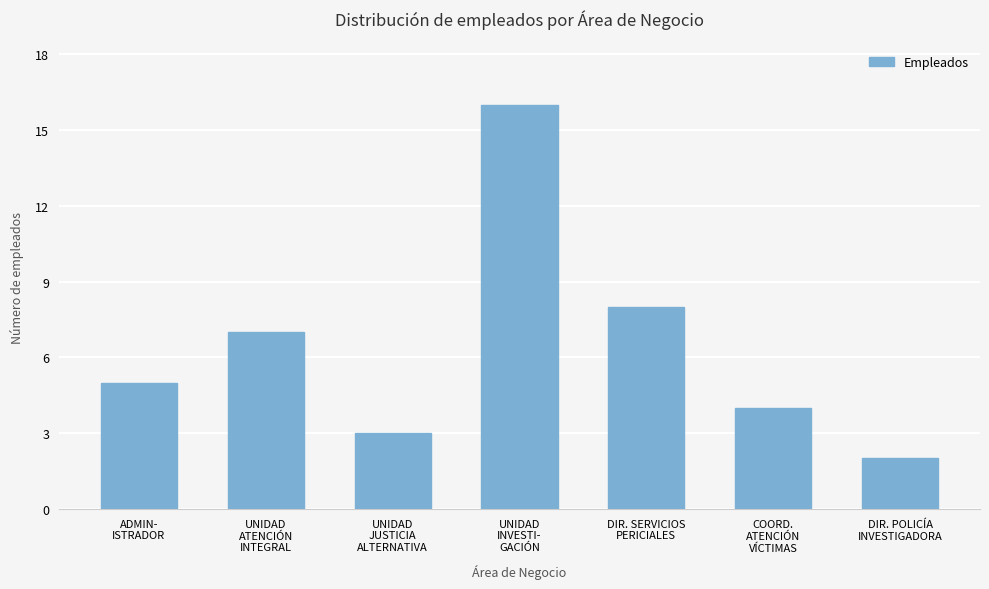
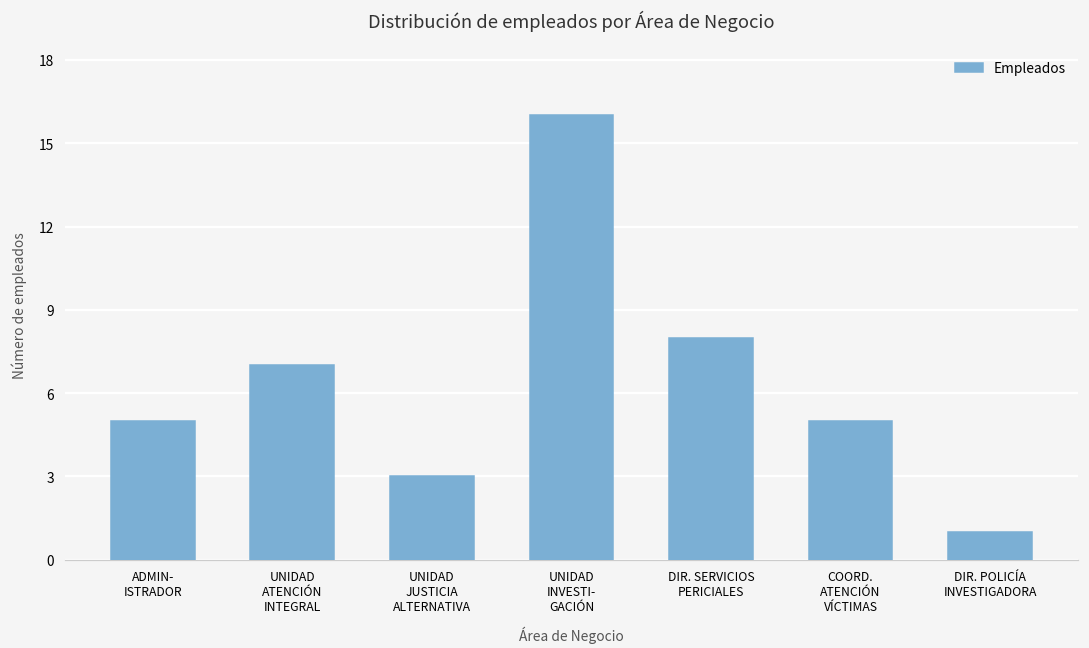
  {
    "ADMIN- ISTRADOR": 5,
    "UNIDAD ATENCIÓN INTEGRAL": 7,
    "UNIDAD JUSTICIA ALTERNATIVA": 3,
    "UNIDAD INVESTI- GACIÓN": 16,
    "DIR. SERVICIOS PERICIALES": 8,
-   "COORD. ATENCIÓN VÍCTIMAS": 4,
-   "DIR. POLICÍA INVESTIGADORA": 2
+   "COORD. ATENCIÓN VÍCTIMAS": 5,
+   "DIR. POLICÍA INVESTIGADORA": 1
  }
